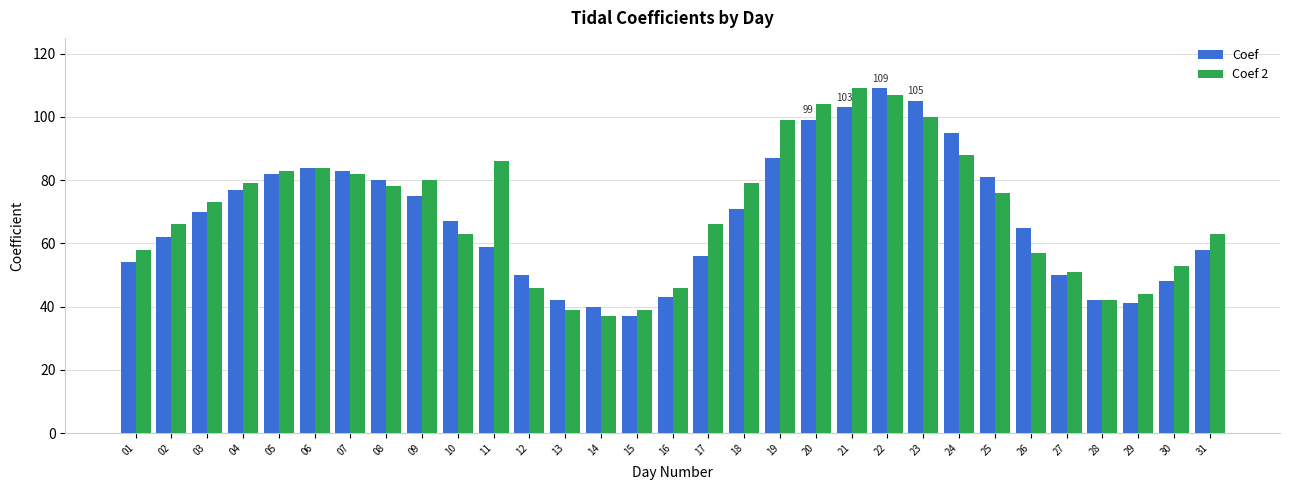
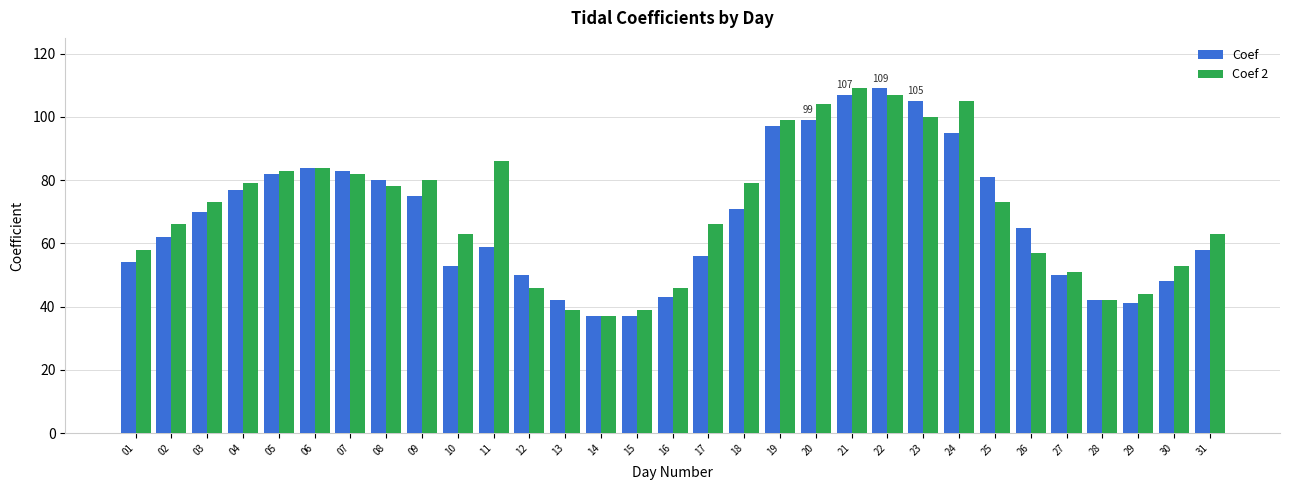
  {
    "Coef": {
-     "10": 67,
-     "14": 40,
-     "19": 87,
+     "10": 53,
+     "14": 37,
+     "19": 97,
      "20": 99,
-     "21": 103,
+     "21": 107,
      "22": 109,
      "23": 105
    },
    "Coef 2": {
      "01": 58,
      "02": 66,
      "03": 73,
      "04": 79,
      "05": 83,
      "06": 84,
      "07": 82,
      "08": 78,
      "09": 80,
      "10": 63,
      "11": 86,
      "12": 46,
      "13": 39,
      "14": 37,
      "15": 39,
      "16": 46,
      "17": 66,
      "18": 79,
      "20": 104,
      "22": 107,
      "23": 100,
-     "24": 88,
-     "25": 76,
+     "24": 105,
+     "25": 73,
      "26": 57,
      "27": 51,
      "28": 42,
      "29": 44,
      "30": 53,
      "31": 63
    }
  }
